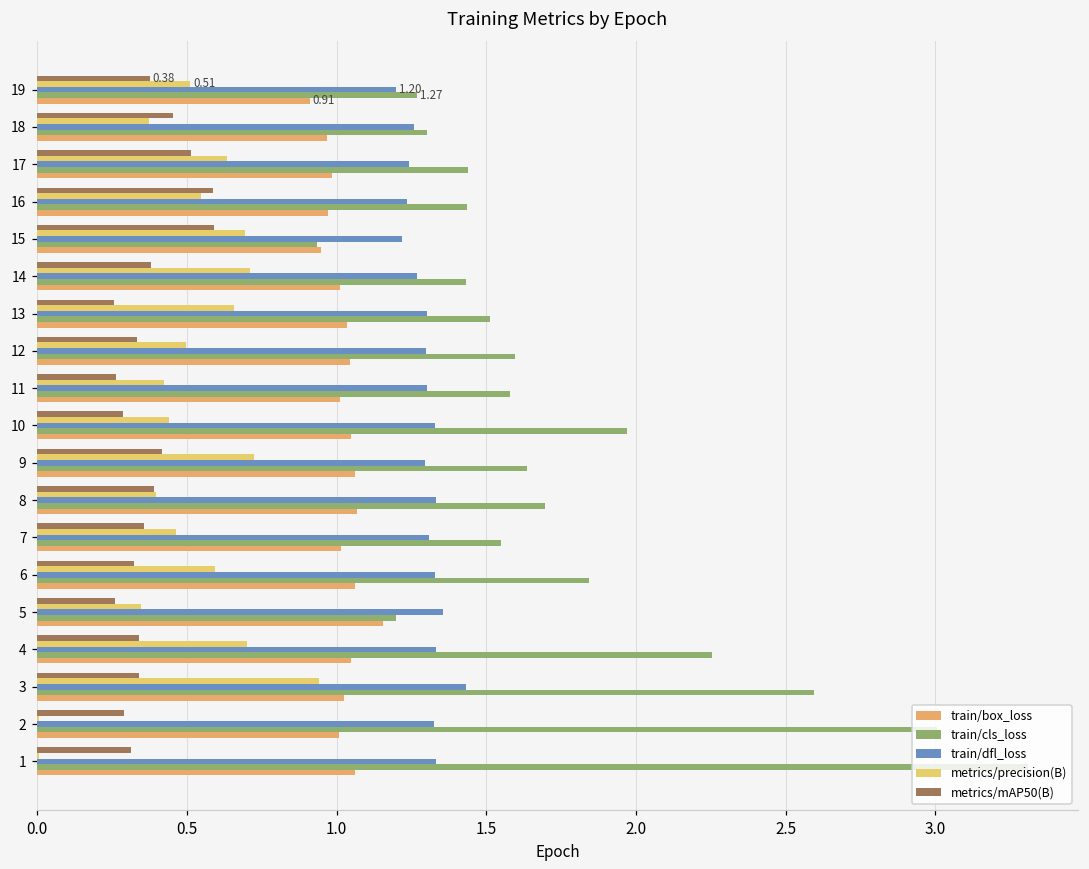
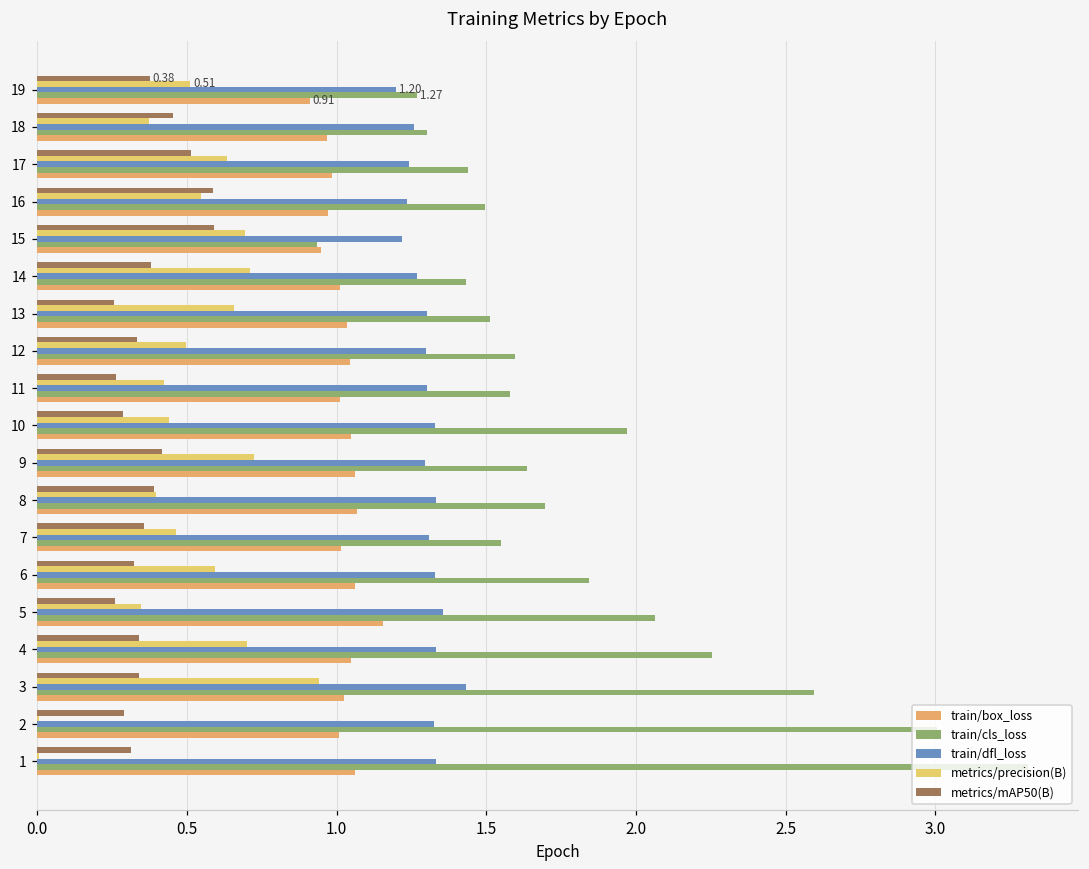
  {
    "train/cls_loss": {
      "18": 1.30,
      "17": 1.44,
-     "16": 1.44,
+     "16": 1.49,
      "15": 0.93,
      "14": 1.43,
      "13": 1.51,
      "12": 1.60,
      "11": 1.58,
      "10": 1.97,
      "9": 1.63,
      "8": 1.70,
      "7": 1.55,
      "6": 1.84,
-     "5": 1.20,
+     "5": 2.06,
      "4": 2.25,
      "3": 2.59
    },
    "train/dfl_loss": {
      "19": 1.20
    },
    "metrics/mAP50(B)": {
      "19": 0.38
    }
  }
